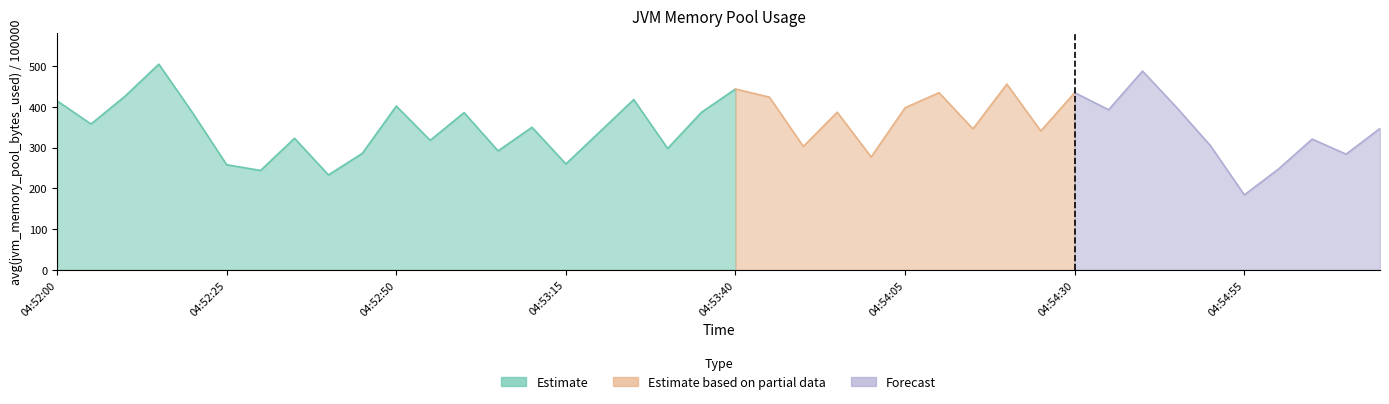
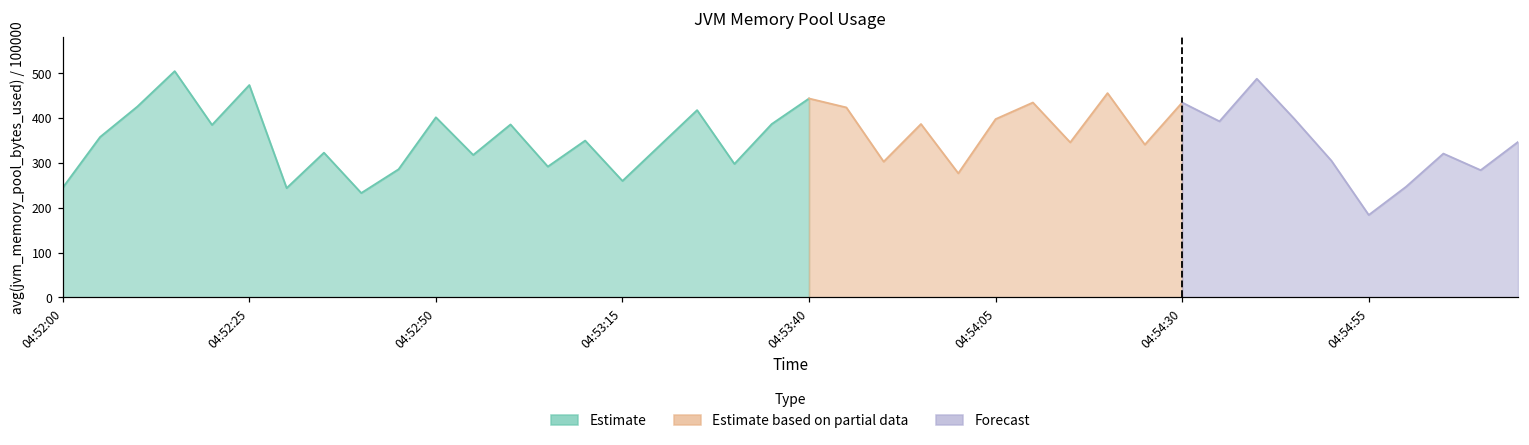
  {
    "Estimate": {
-     "04:52:00": 420,
-     "04:52:25": 260,
+     "04:52:00": 250,
+     "04:52:25": 470,
      "04:52:50": 400,
      "04:53:15": 260
    },
    "Estimate based on partial data": {
      "04:54:05": 400
    },
    "Forecast": {
      "04:54:55": 180
    }
  }
